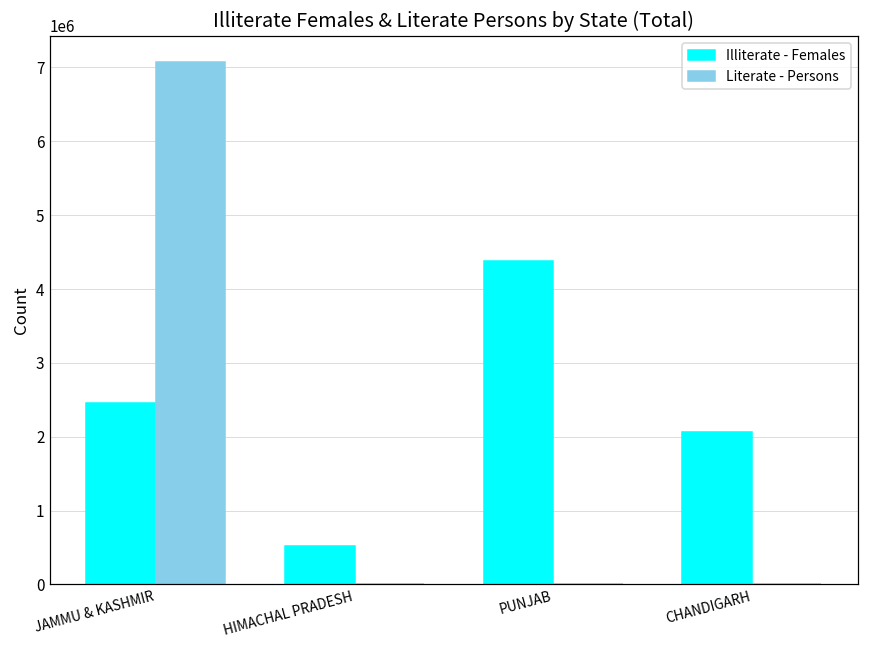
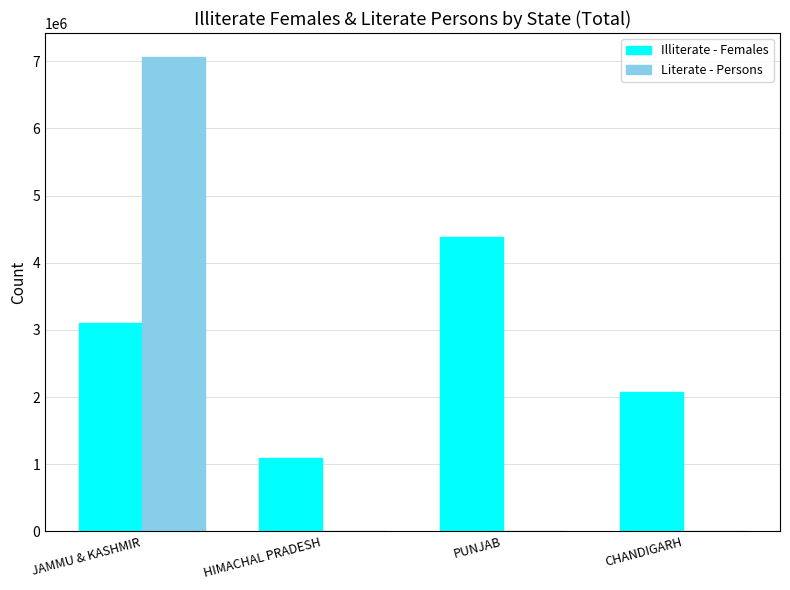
  {
    "Illiterate - Females": {
-     "JAMMU & KASHMIR": 2500000,
-     "HIMACHAL PRADESH": 500000,
+     "JAMMU & KASHMIR": 3100000,
+     "HIMACHAL PRADESH": 1100000,
      "PUNJAB": 4400000,
      "CHANDIGARH": 2100000
    },
    "Literate - Persons": {
      "JAMMU & KASHMIR": 7100000
    }
  }
